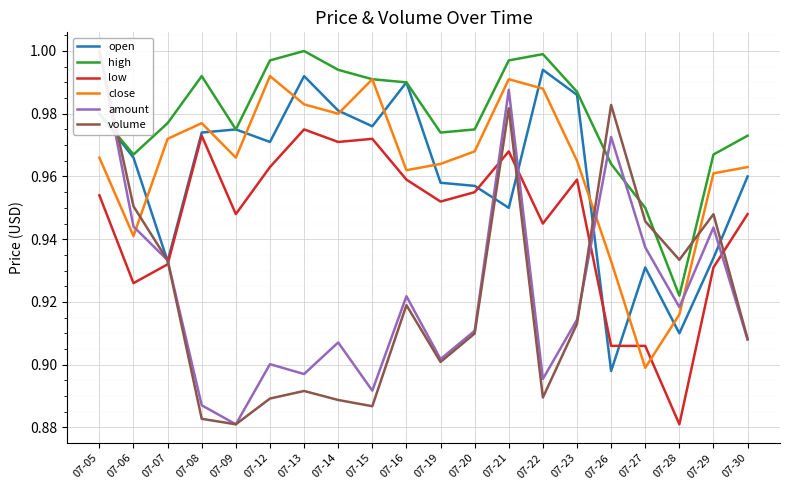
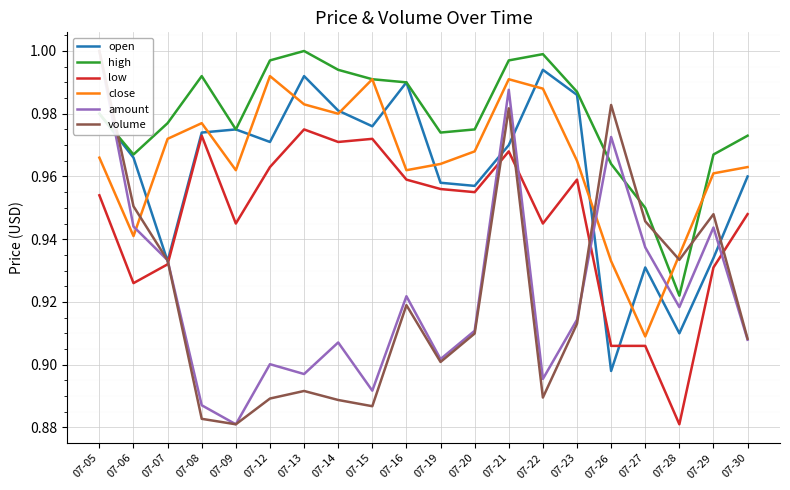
  {
    "open": {
      "07-06": 0.966,
      "07-08": 0.974,
      "07-12": 0.971,
      "07-13": 0.992,
      "07-14": 0.981,
      "07-15": 0.976,
      "07-19": 0.958,
      "07-20": 0.957,
-     "07-21": 0.95,
+     "07-21": 0.97,
      "07-22": 0.994,
      "07-23": 0.986,
      "07-26": 0.898,
      "07-27": 0.931,
      "07-28": 0.91,
      "07-29": 0.934,
      "07-30": 0.96
    },
    "high": {
      "07-06": 0.967,
      "07-07": 0.977,
      "07-08": 0.992,
      "07-12": 0.997,
      "07-13": 1.000,
      "07-14": 0.994,
      "07-19": 0.974,
      "07-20": 0.975,
      "07-21": 0.997,
      "07-22": 0.999,
      "07-23": 0.987,
      "07-26": 0.964,
      "07-27": 0.950,
      "07-28": 0.922,
      "07-29": 0.967,
      "07-30": 0.973
    },
    "low": {
      "07-05": 0.954,
      "07-06": 0.926,
      "07-07": 0.932,
      "07-08": 0.973,
-     "07-09": 0.948,
+     "07-09": 0.945,
      "07-12": 0.963,
      "07-13": 0.975,
      "07-14": 0.971,
      "07-15": 0.972,
      "07-16": 0.959,
-     "07-19": 0.952,
+     "07-19": 0.956,
      "07-20": 0.955,
      "07-21": 0.968,
      "07-22": 0.945,
      "07-23": 0.959,
      "07-26": 0.906,
      "07-27": 0.906,
      "07-28": 0.881,
      "07-29": 0.931,
      "07-30": 0.948
    },
    "close": {
      "07-05": 0.966,
      "07-06": 0.941,
      "07-07": 0.972,
      "07-08": 0.977,
-     "07-09": 0.966,
+     "07-09": 0.962,
      "07-12": 0.992,
      "07-13": 0.983,
      "07-14": 0.980,
      "07-16": 0.962,
      "07-19": 0.964,
      "07-20": 0.968,
      "07-21": 0.991,
      "07-22": 0.988,
      "07-23": 0.965,
      "07-26": 0.933,
-     "07-27": 0.899,
-     "07-28": 0.916,
+     "07-27": 0.909,
+     "07-28": 0.935,
      "07-29": 0.961,
      "07-30": 0.963
    },
    "amount": {
      "07-06": 0.944,
      "07-08": 0.887,
      "07-12": 0.900,
      "07-13": 0.897,
      "07-14": 0.907,
      "07-15": 0.892,
      "07-16": 0.922,
      "07-19": 0.902,
      "07-20": 0.911,
      "07-21": 0.988,
      "07-22": 0.895,
      "07-23": 0.914,
      "07-26": 0.973,
      "07-27": 0.937,
      "07-28": 0.918,
      "07-29": 0.944
    },
    "volume": {
      "07-06": 0.950,
      "07-08": 0.883,
      "07-12": 0.889,
      "07-13": 0.892,
      "07-14": 0.889,
      "07-15": 0.887,
      "07-16": 0.919,
      "07-19": 0.901,
      "07-20": 0.910,
      "07-21": 0.982,
      "07-22": 0.890,
      "07-23": 0.913,
      "07-26": 0.983,
      "07-27": 0.946,
      "07-28": 0.933,
      "07-29": 0.948
    }
  }
